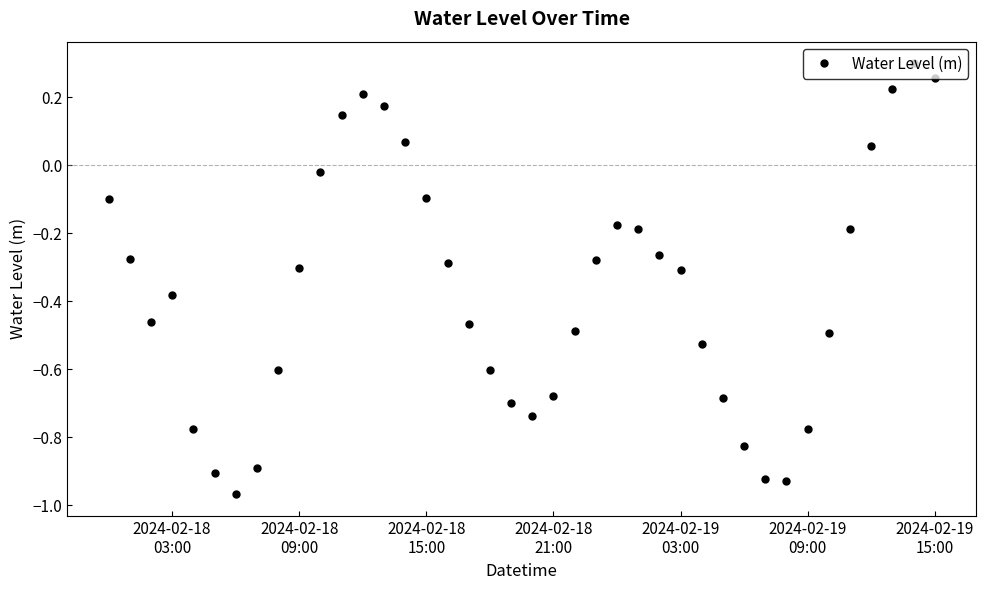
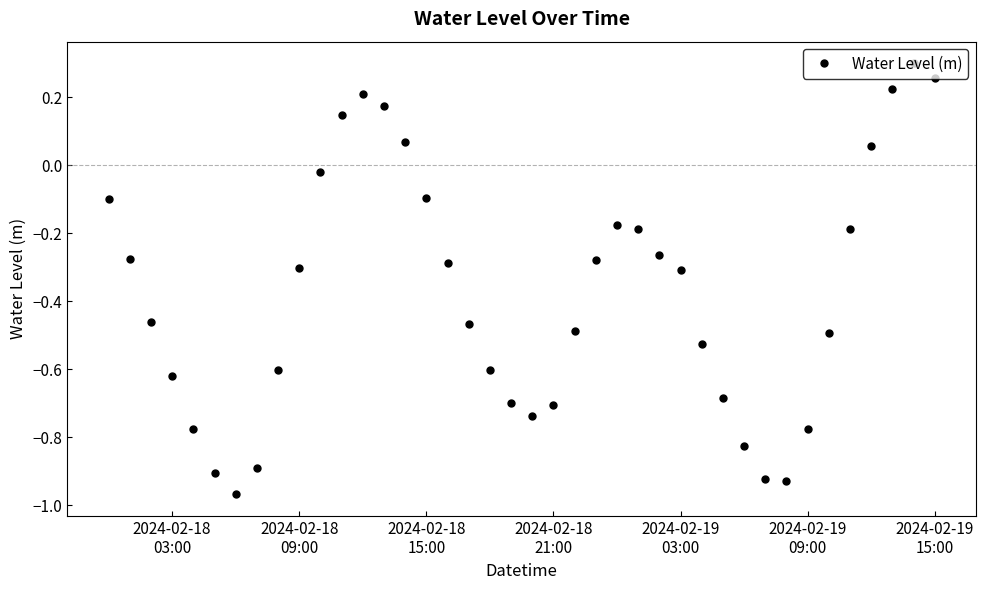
  {
-   "2024-02-18 03:00": -0.38,
+   "2024-02-18 03:00": -0.62,
    "2024-02-18 09:00": -0.30,
    "2024-02-18 15:00": -0.10,
-   "2024-02-18 21:00": -0.68,
+   "2024-02-18 21:00": -0.71,
    "2024-02-19 03:00": -0.31,
    "2024-02-19 09:00": -0.78
  }
